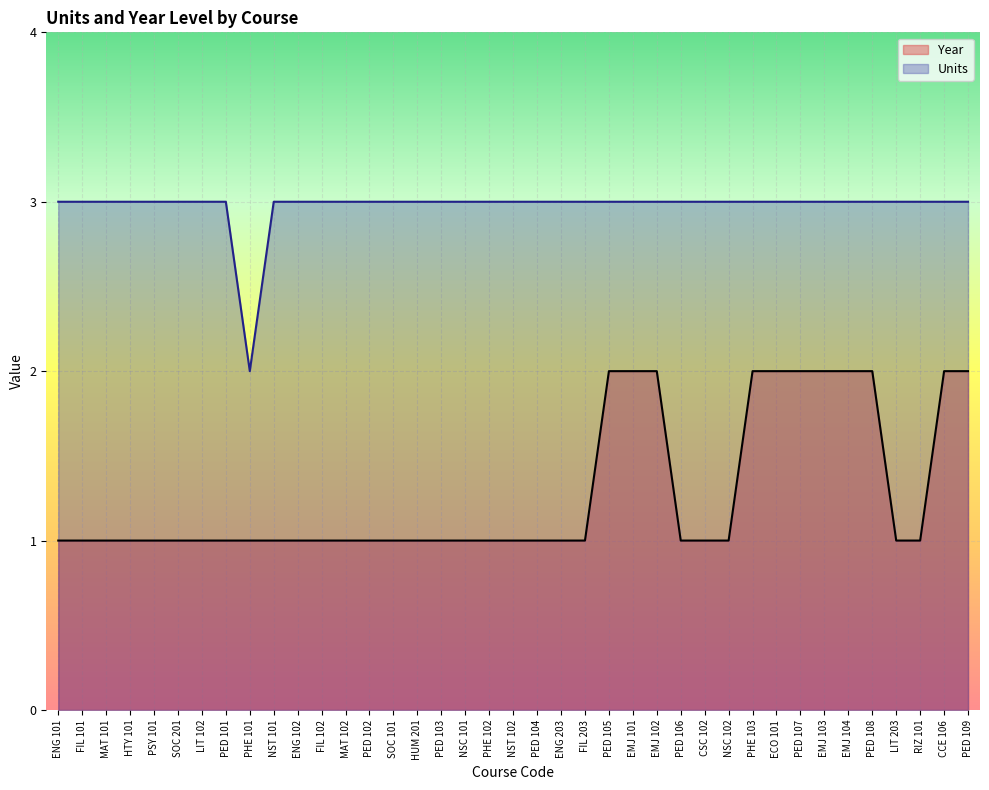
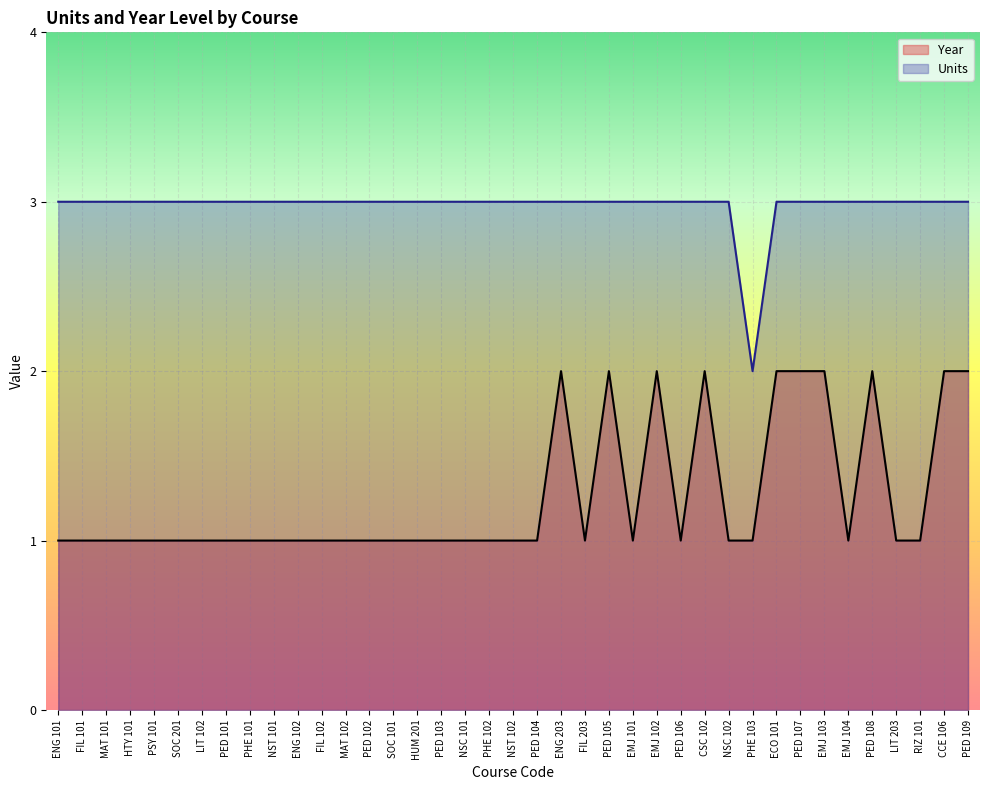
  {
    "Year": {
      "ENG 101": 1,
      "FIL 101": 1,
      "MAT 101": 1,
      "HTY 101": 1,
      "PSY 101": 1,
      "SOC 201": 1,
      "LIT 102": 1,
      "PED 101": 1,
      "PHE 101": 1,
      "NST 101": 1,
      "ENG 102": 1,
      "FIL 102": 1,
      "MAT 102": 1,
      "PED 102": 1,
      "SOC 101": 1,
      "HUM 201": 1,
      "PED 103": 1,
      "NSC 101": 1,
      "PHE 102": 1,
      "NST 102": 1,
      "PED 104": 1,
-     "ENG 203": 1,
+     "ENG 203": 2,
      "FIL 203": 1,
      "PED 105": 2,
-     "EMJ 101": 2,
+     "EMJ 101": 1,
      "EMJ 102": 2,
      "PED 106": 1,
-     "CSC 102": 1,
+     "CSC 102": 2,
      "NSC 102": 1,
-     "PHE 103": 2,
+     "PHE 103": 1,
      "ECO 101": 2,
      "PED 107": 2,
      "EMJ 103": 2,
-     "EMJ 104": 2,
+     "EMJ 104": 1,
      "PED 108": 2,
      "LIT 203": 1,
      "RIZ 101": 1,
      "CCE 106": 2,
      "PED 109": 2
    },
    "Units": {
      "ENG 101": 3,
      "FIL 101": 3,
      "MAT 101": 3,
      "HTY 101": 3,
      "PSY 101": 3,
      "SOC 201": 3,
      "LIT 102": 3,
      "PED 101": 3,
-     "PHE 101": 2,
+     "PHE 101": 3,
      "NST 101": 3,
      "ENG 102": 3,
      "FIL 102": 3,
      "MAT 102": 3,
      "PED 102": 3,
      "SOC 101": 3,
      "HUM 201": 3,
      "PED 103": 3,
      "NSC 101": 3,
      "PHE 102": 3,
      "NST 102": 3,
      "PED 104": 3,
      "ENG 203": 3,
      "FIL 203": 3,
      "PED 105": 3,
      "EMJ 101": 3,
      "EMJ 102": 3,
      "PED 106": 3,
      "CSC 102": 3,
      "NSC 102": 3,
-     "PHE 103": 3,
+     "PHE 103": 2,
      "ECO 101": 3,
      "PED 107": 3,
      "EMJ 103": 3,
      "EMJ 104": 3,
      "PED 108": 3,
      "LIT 203": 3,
      "RIZ 101": 3,
      "CCE 106": 3,
      "PED 109": 3
    }
  }
